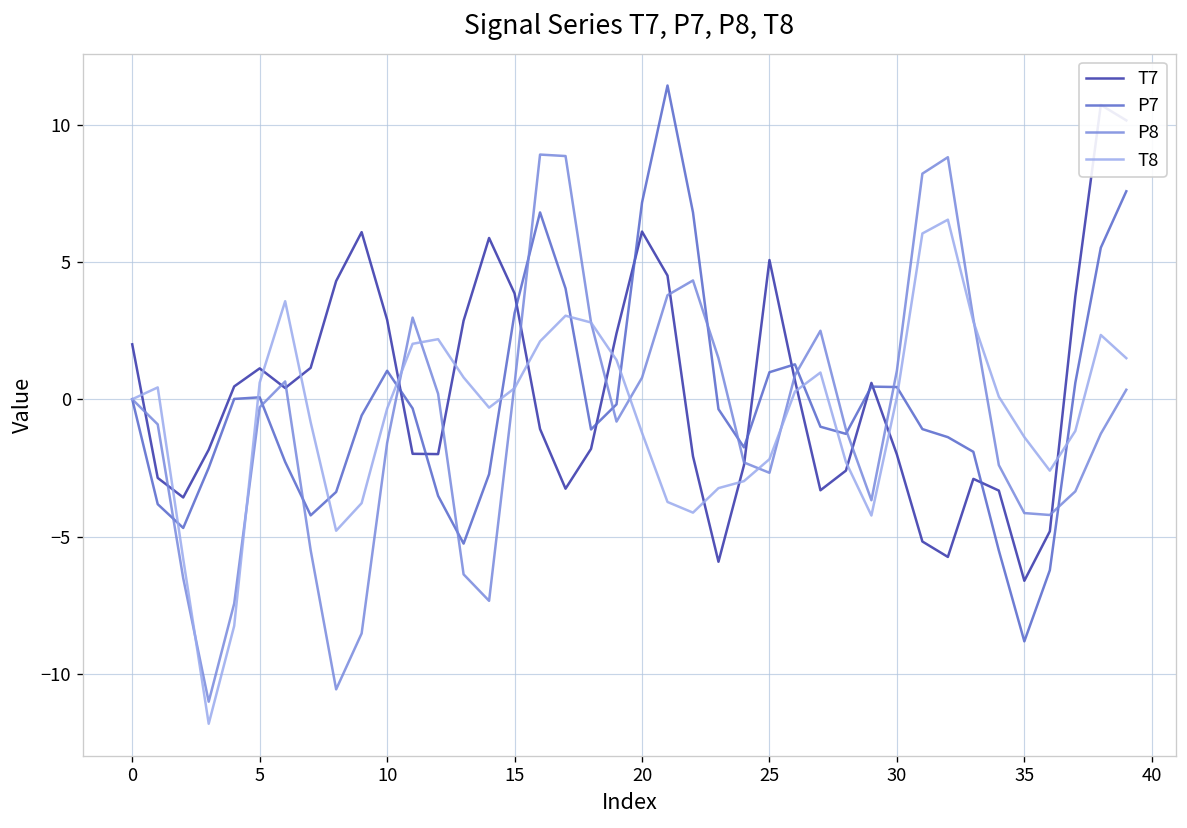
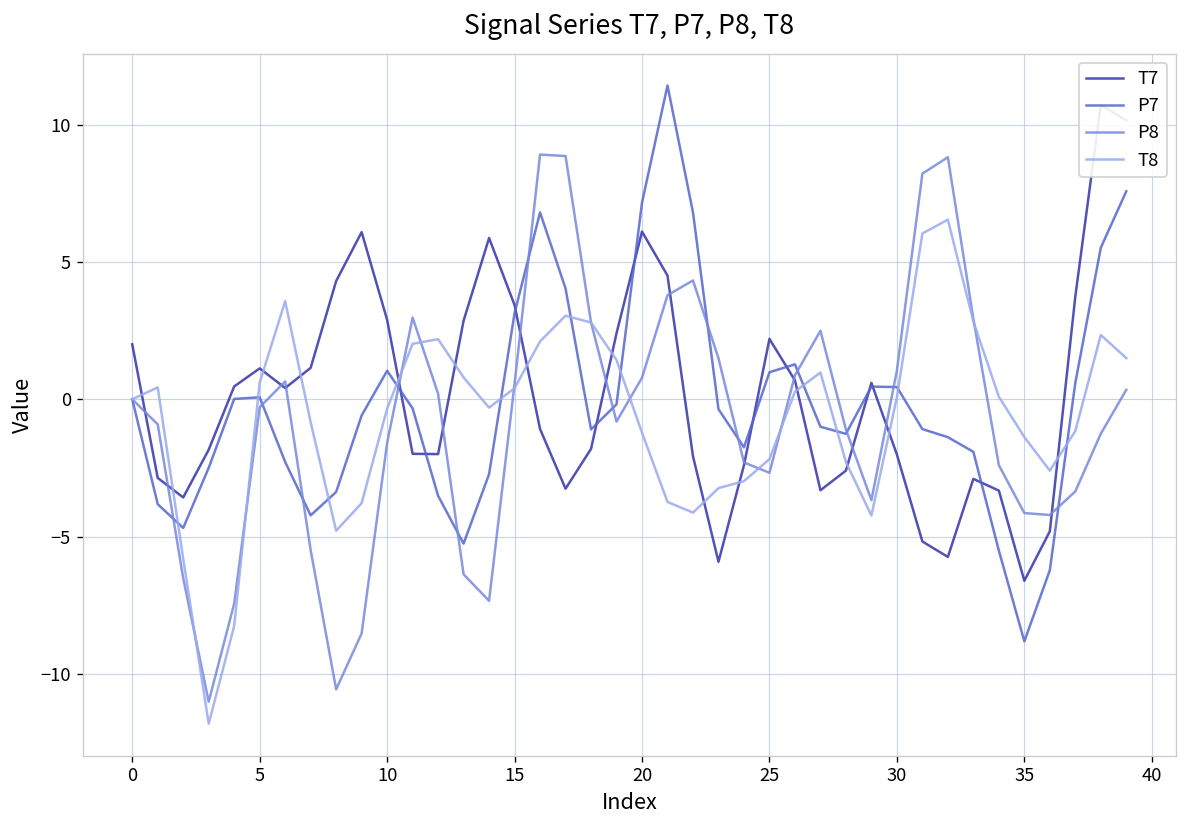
  {
    "T7": {
      "0": 2.0,
      "5": 1.1,
      "10": 2.9,
-     "15": 3.9,
+     "15": 3.4,
      "20": 6.1,
-     "25": 5.1,
+     "25": 2.2,
      "30": -2.0,
      "35": -6.6
    }
  }
